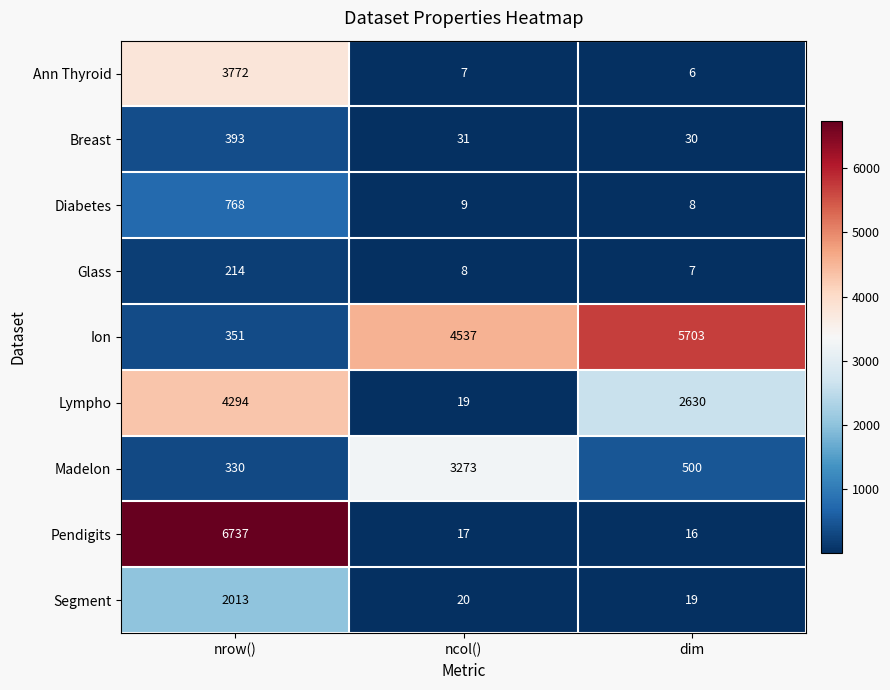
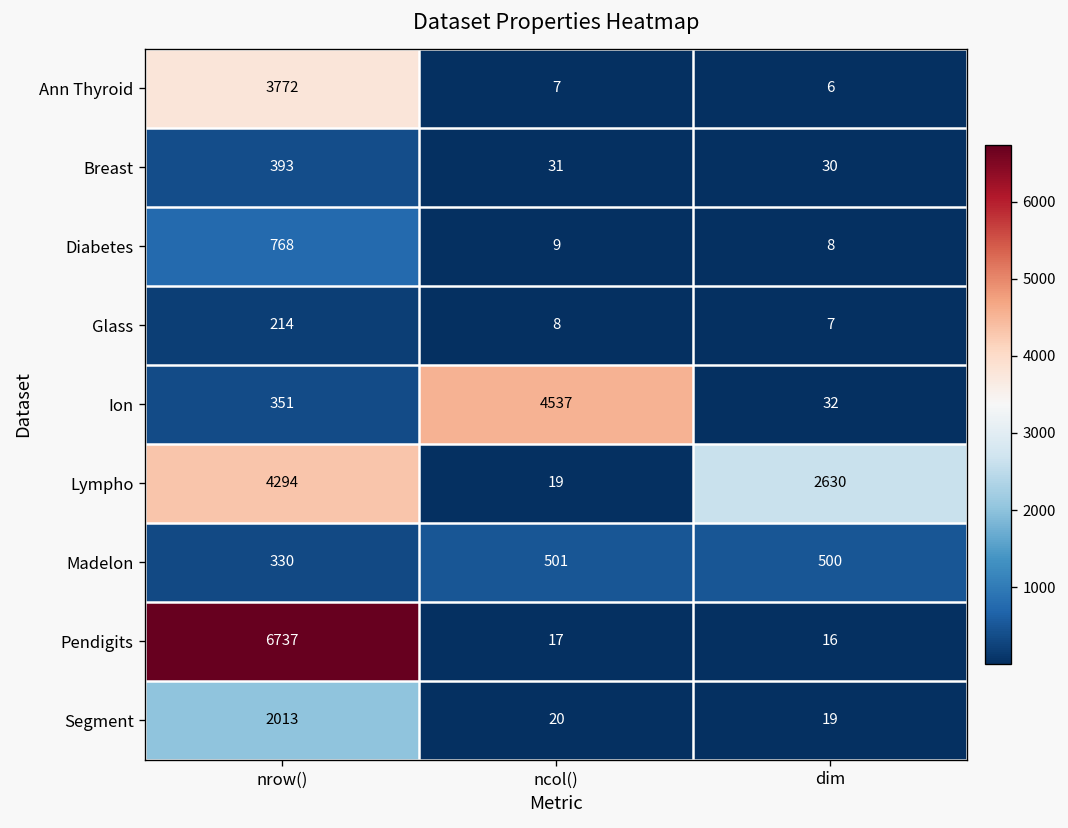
  {
    "Ann Thyroid": {
      "nrow()": 3772,
      "ncol()": 7,
      "dim": 6
    },
    "Breast": {
      "nrow()": 393,
      "ncol()": 31,
      "dim": 30
    },
    "Diabetes": {
      "nrow()": 768,
      "ncol()": 9,
      "dim": 8
    },
    "Glass": {
      "nrow()": 214,
      "ncol()": 8,
      "dim": 7
    },
    "Ion": {
      "nrow()": 351,
      "ncol()": 4537,
-     "dim": 5703
+     "dim": 32
    },
    "Lympho": {
      "nrow()": 4294,
      "ncol()": 19,
      "dim": 2630
    },
    "Madelon": {
      "nrow()": 330,
-     "ncol()": 3273,
+     "ncol()": 501,
      "dim": 500
    },
    "Pendigits": {
      "nrow()": 6737,
      "ncol()": 17,
      "dim": 16
    },
    "Segment": {
      "nrow()": 2013,
      "ncol()": 20,
      "dim": 19
    }
  }
